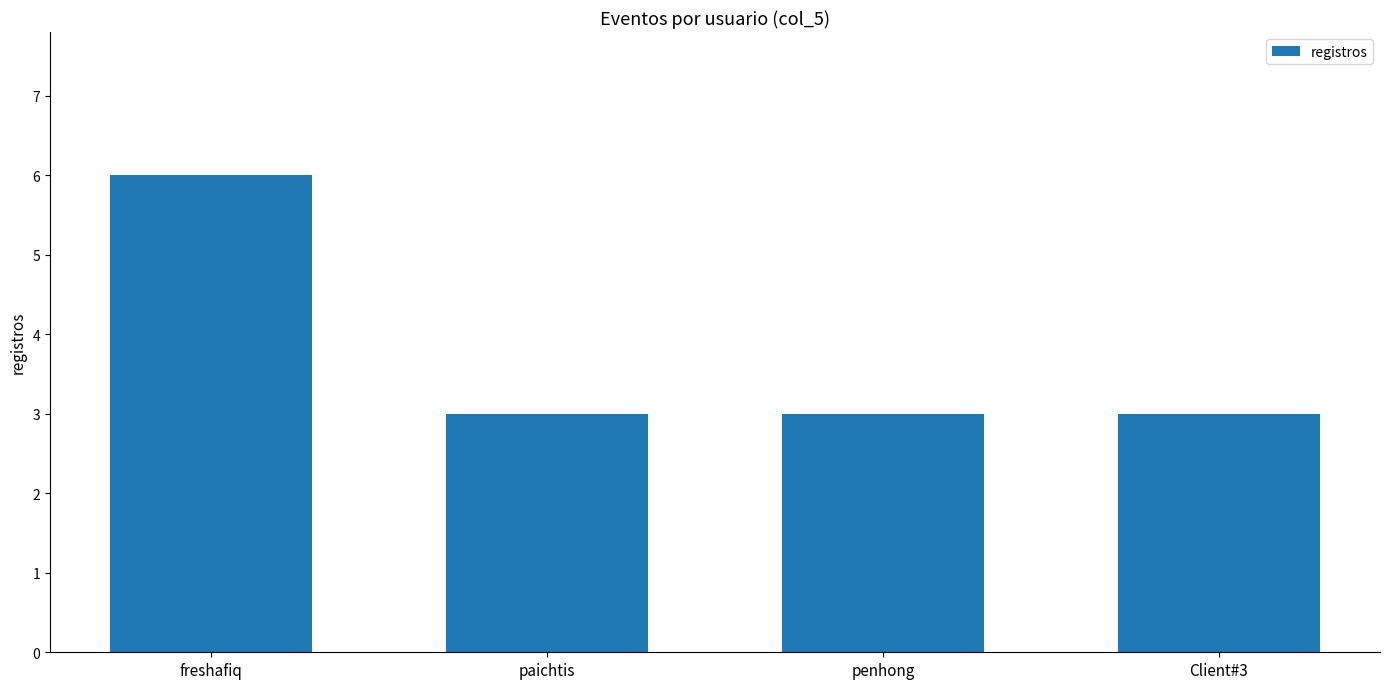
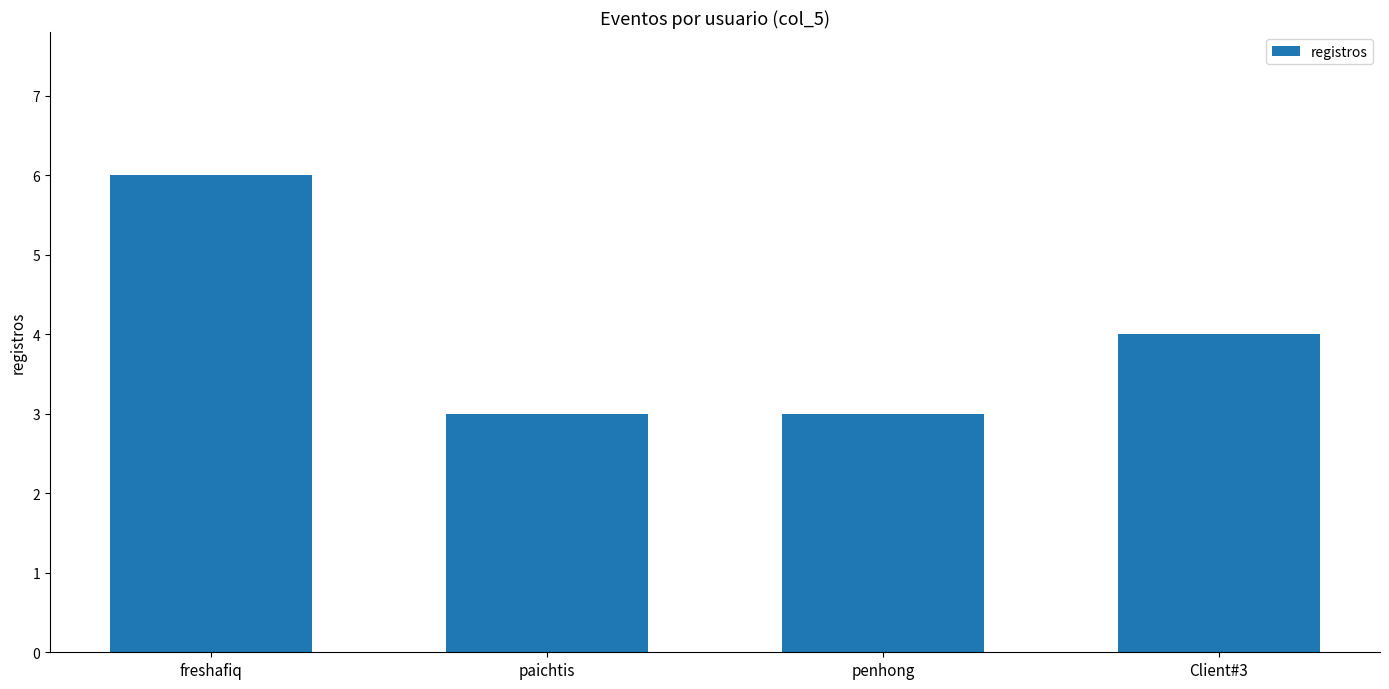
  {
    "freshafiq": 6,
    "paichtis": 3,
    "penhong": 3,
-   "Client#3": 3
+   "Client#3": 4
  }
